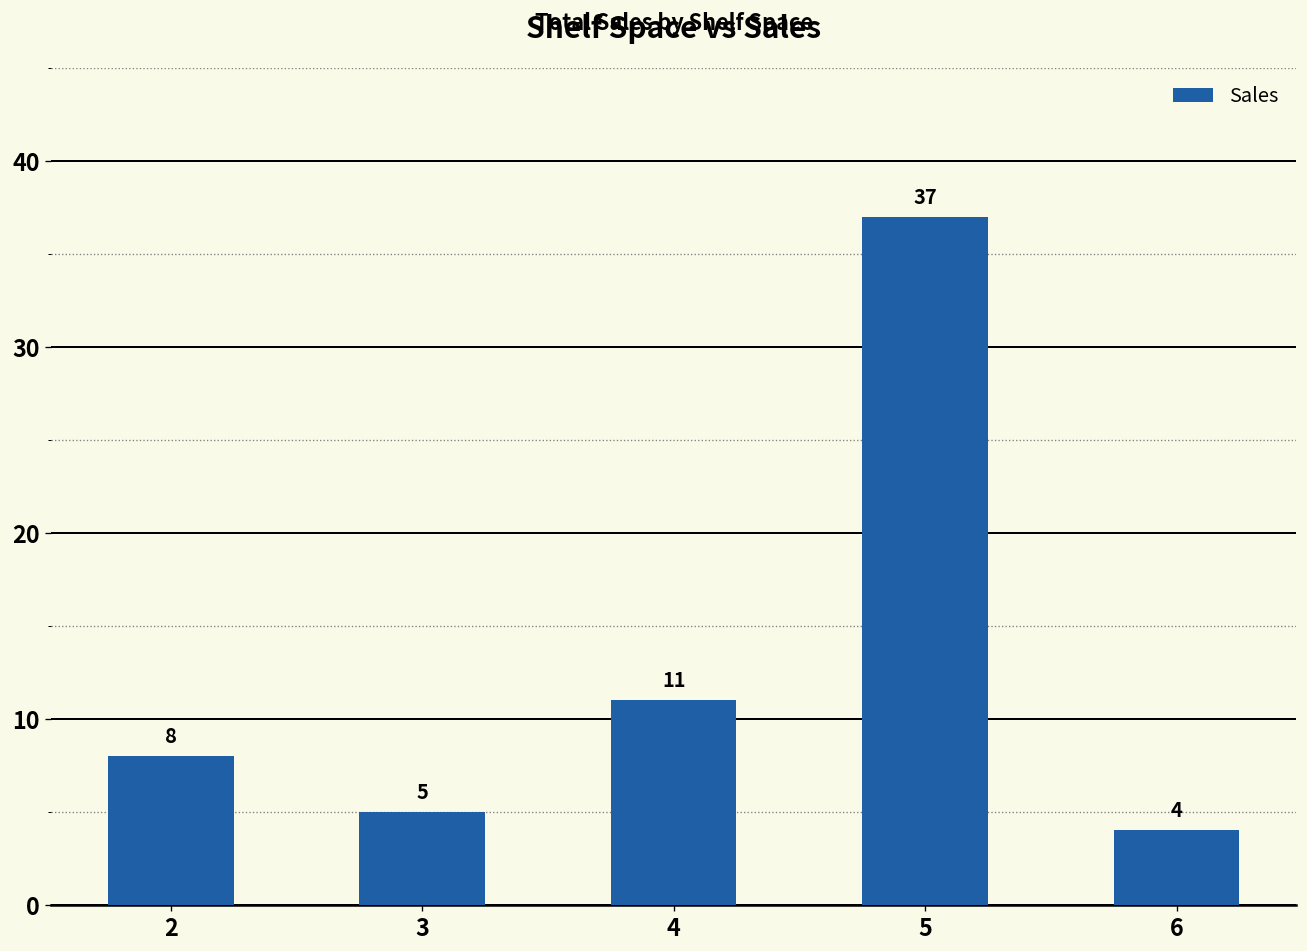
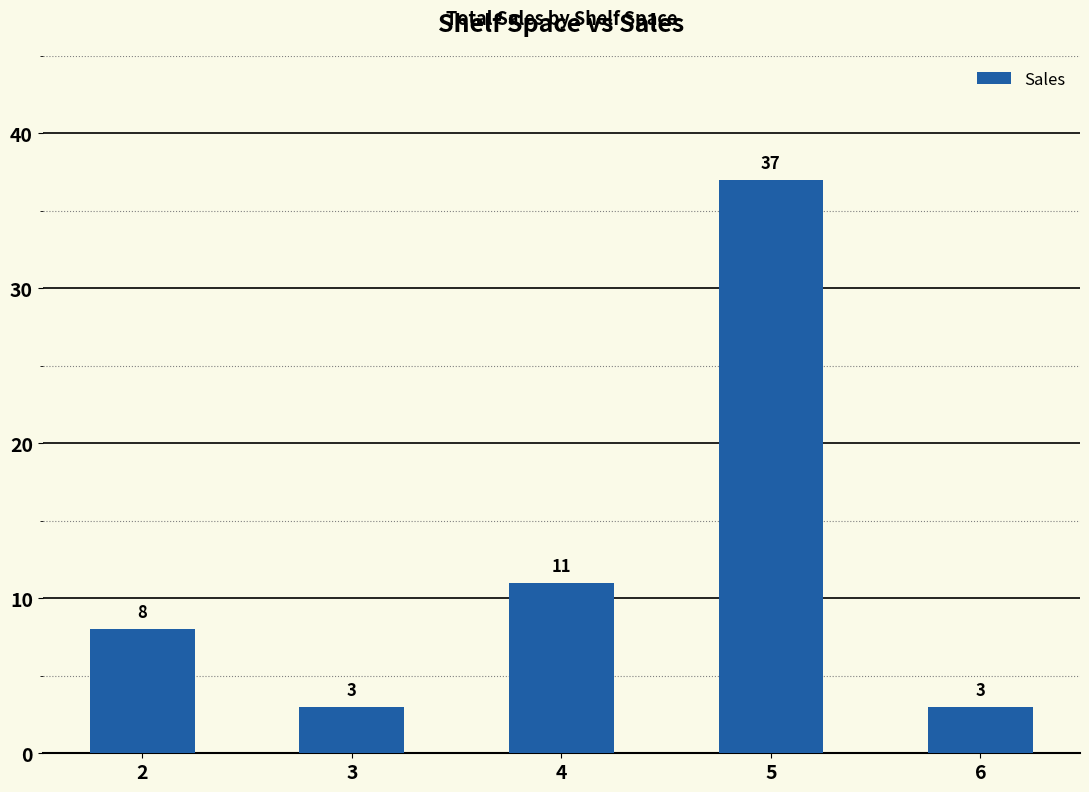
  {
    "2": 8,
-   "3": 5,
+   "3": 3,
    "4": 11,
    "5": 37,
-   "6": 4
+   "6": 3
  }
